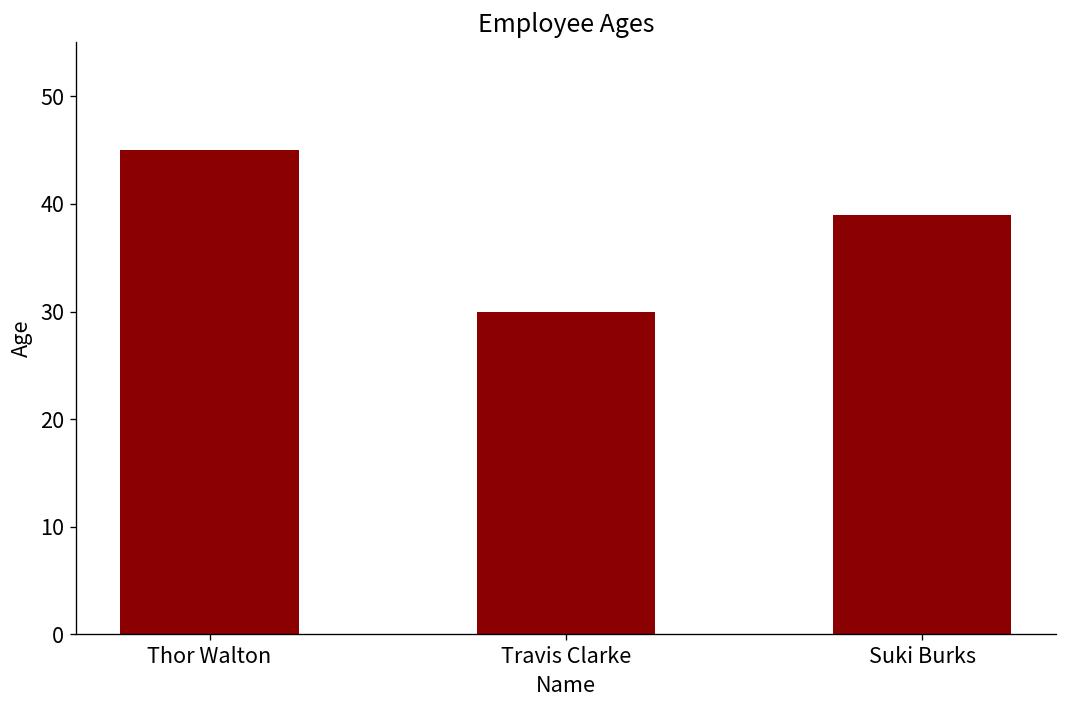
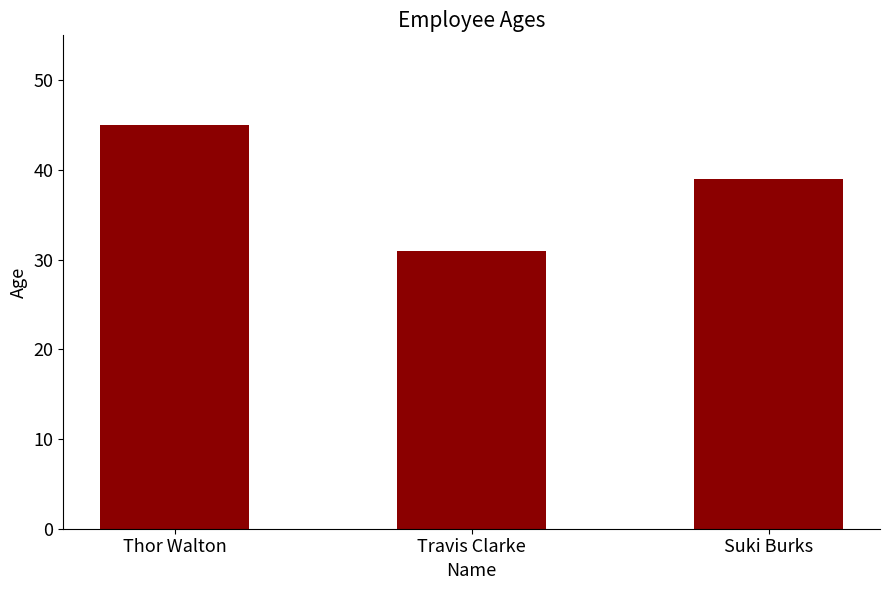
  {
    "Thor Walton": 45,
-   "Travis Clarke": 30,
+   "Travis Clarke": 31,
    "Suki Burks": 39
  }
